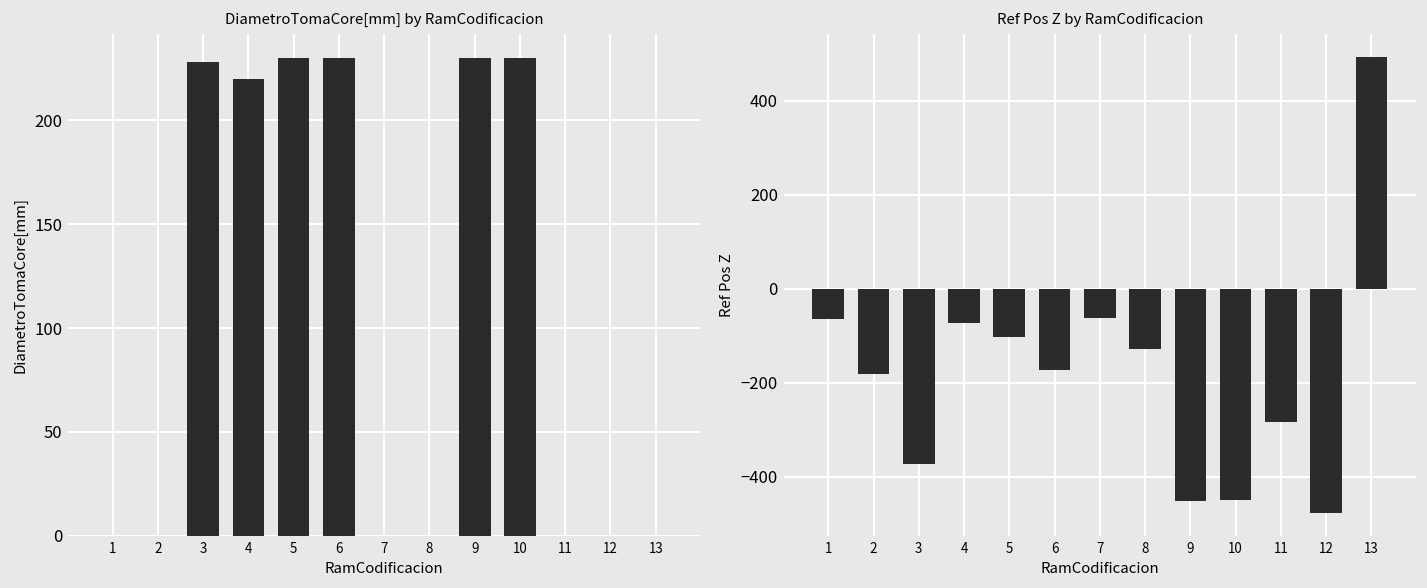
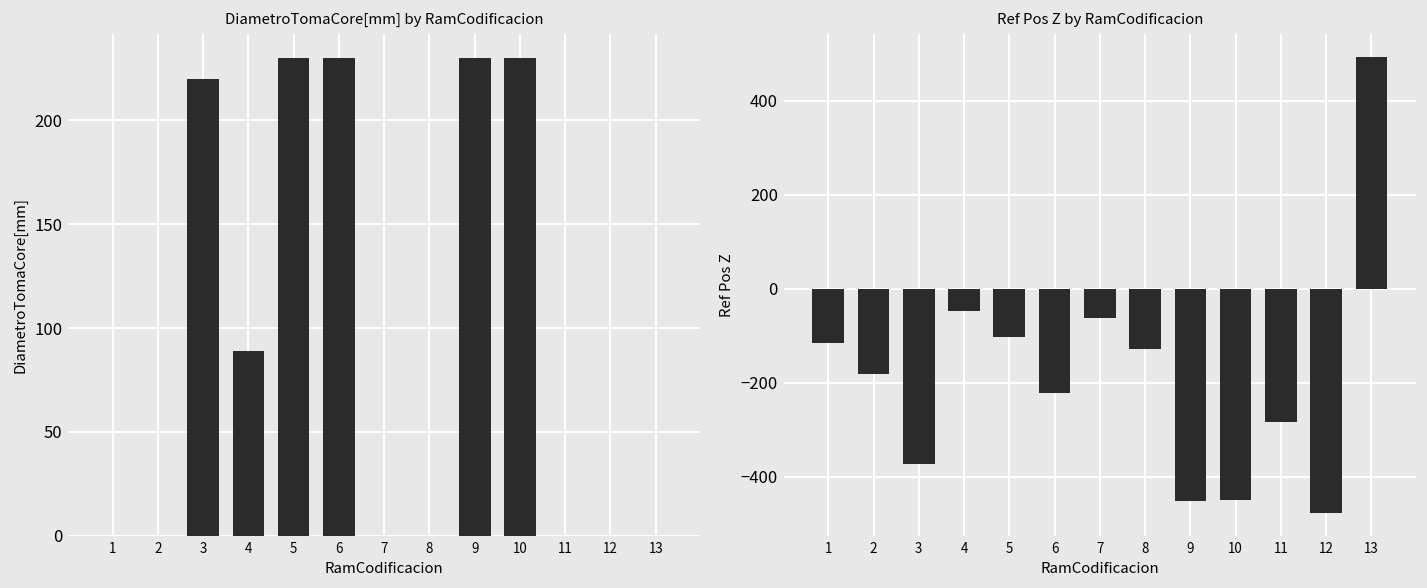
  {
    "DiametroTomaCore[mm] by RamCodificacion": {
      "1": 0,
      "2": 0,
-     "3": 228,
-     "4": 220,
+     "3": 220,
+     "4": 89,
      "5": 230,
      "6": 230,
      "7": 0,
      "8": 0,
      "9": 230,
      "10": 230,
      "11": 0,
      "12": 0,
      "13": 0
    },
    "Ref Pos Z by RamCodificacion": {
-     "1": -60,
+     "1": -120,
      "2": -180,
      "3": -370,
-     "4": -70,
+     "4": -50,
      "5": -100,
-     "6": -170,
+     "6": -220,
      "7": -60,
      "8": -130,
      "9": -450,
      "10": -450,
      "11": -280,
      "12": -480,
      "13": 490
    }
  }
